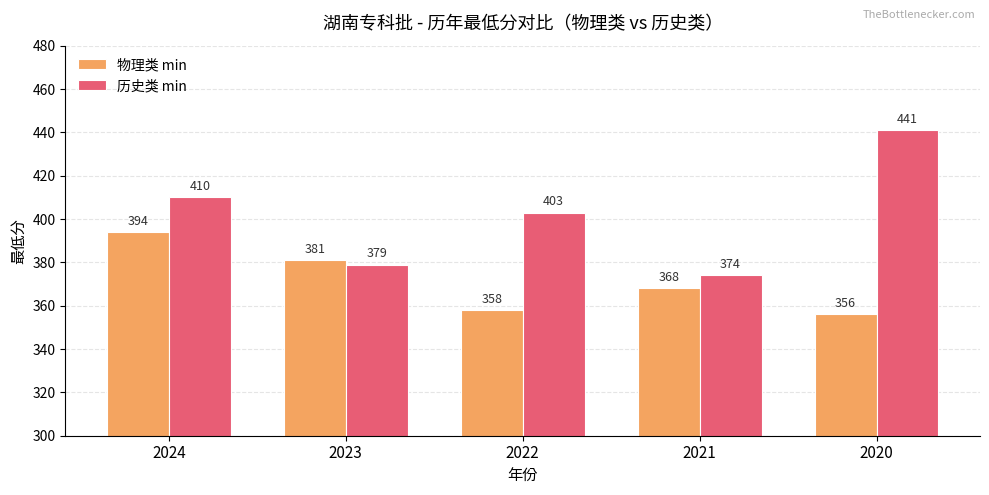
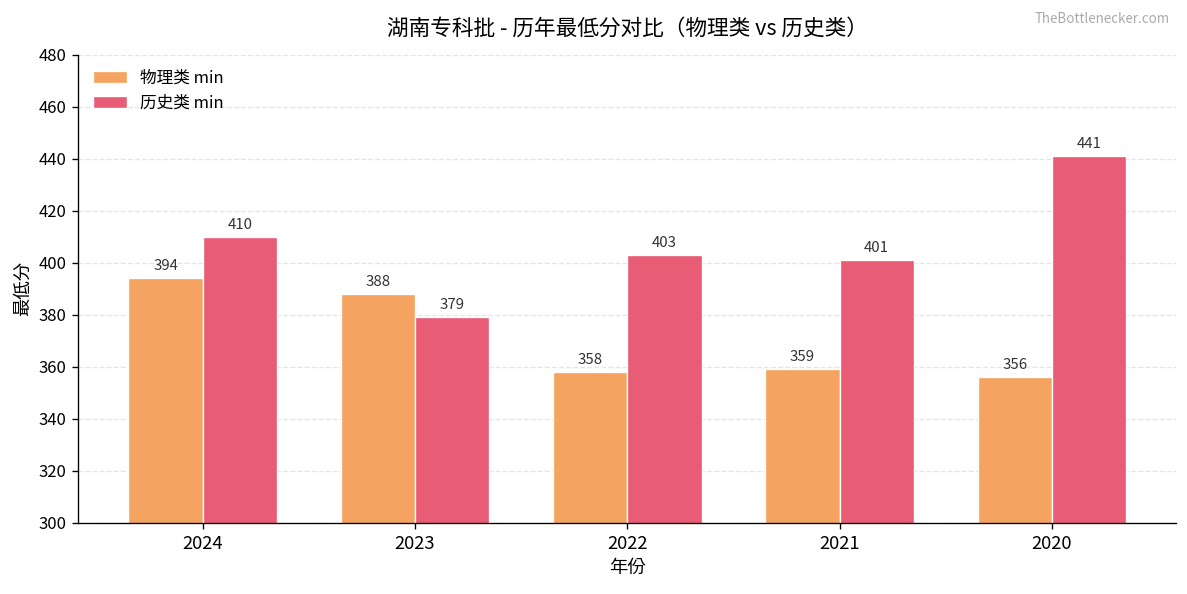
  {
    "物理类 min": {
      "2024": 394,
-     "2023": 381,
+     "2023": 388,
      "2022": 358,
-     "2021": 368,
+     "2021": 359,
      "2020": 356
    },
    "历史类 min": {
      "2024": 410,
      "2023": 379,
      "2022": 403,
-     "2021": 374,
+     "2021": 401,
      "2020": 441
    }
  }
